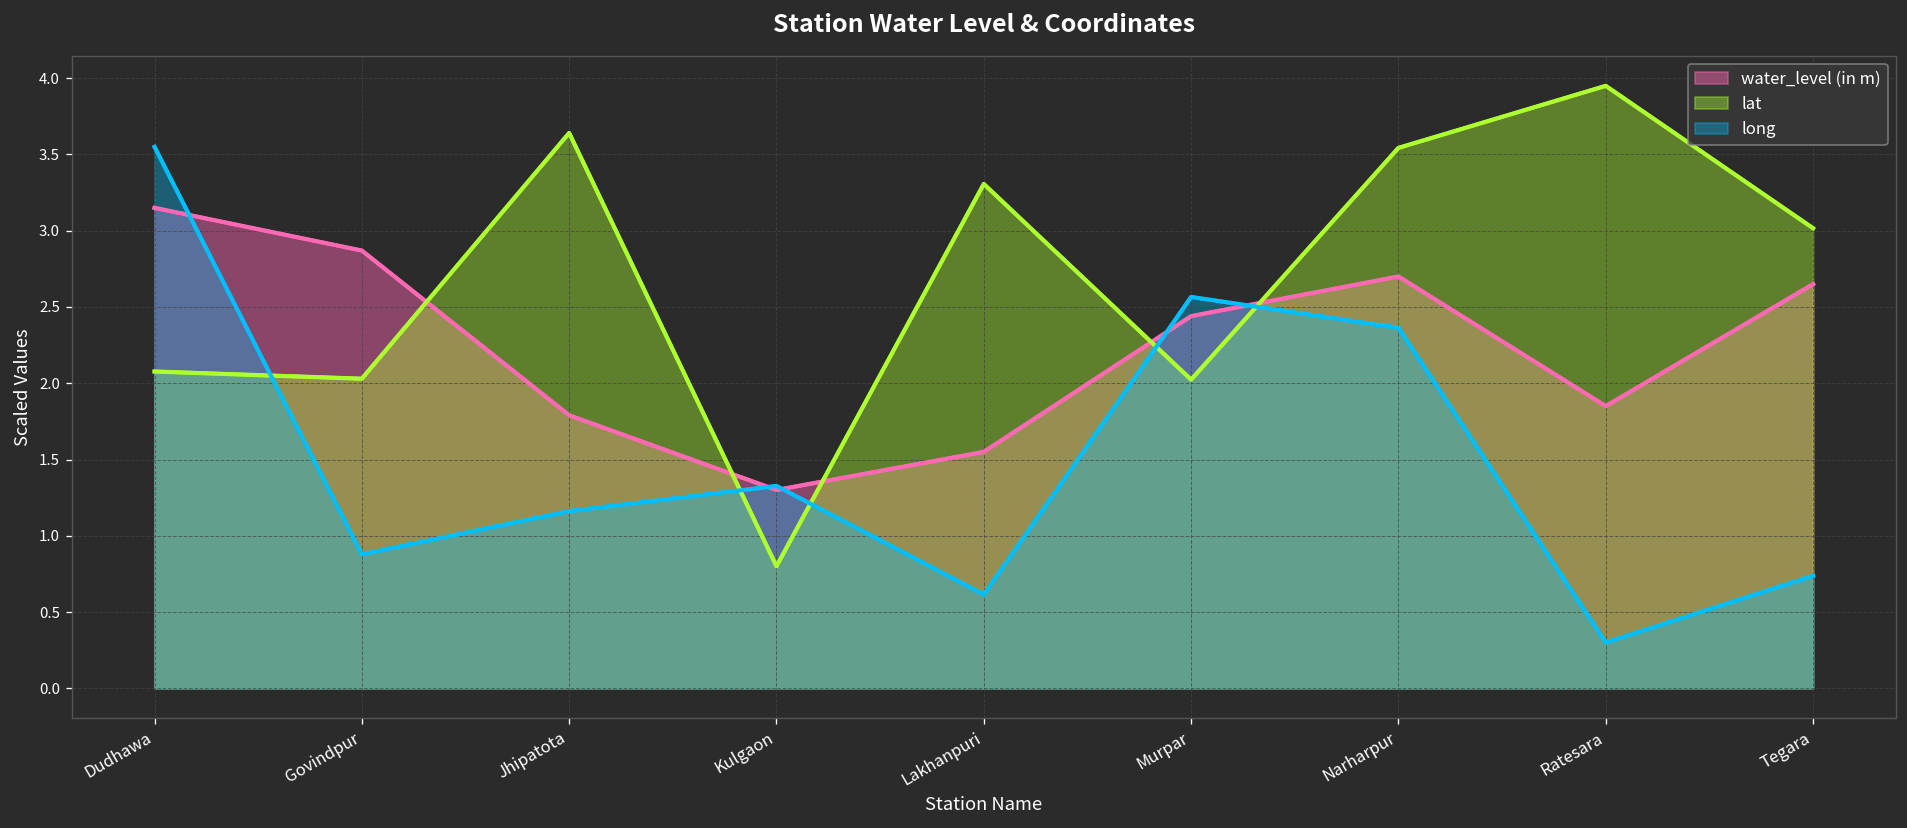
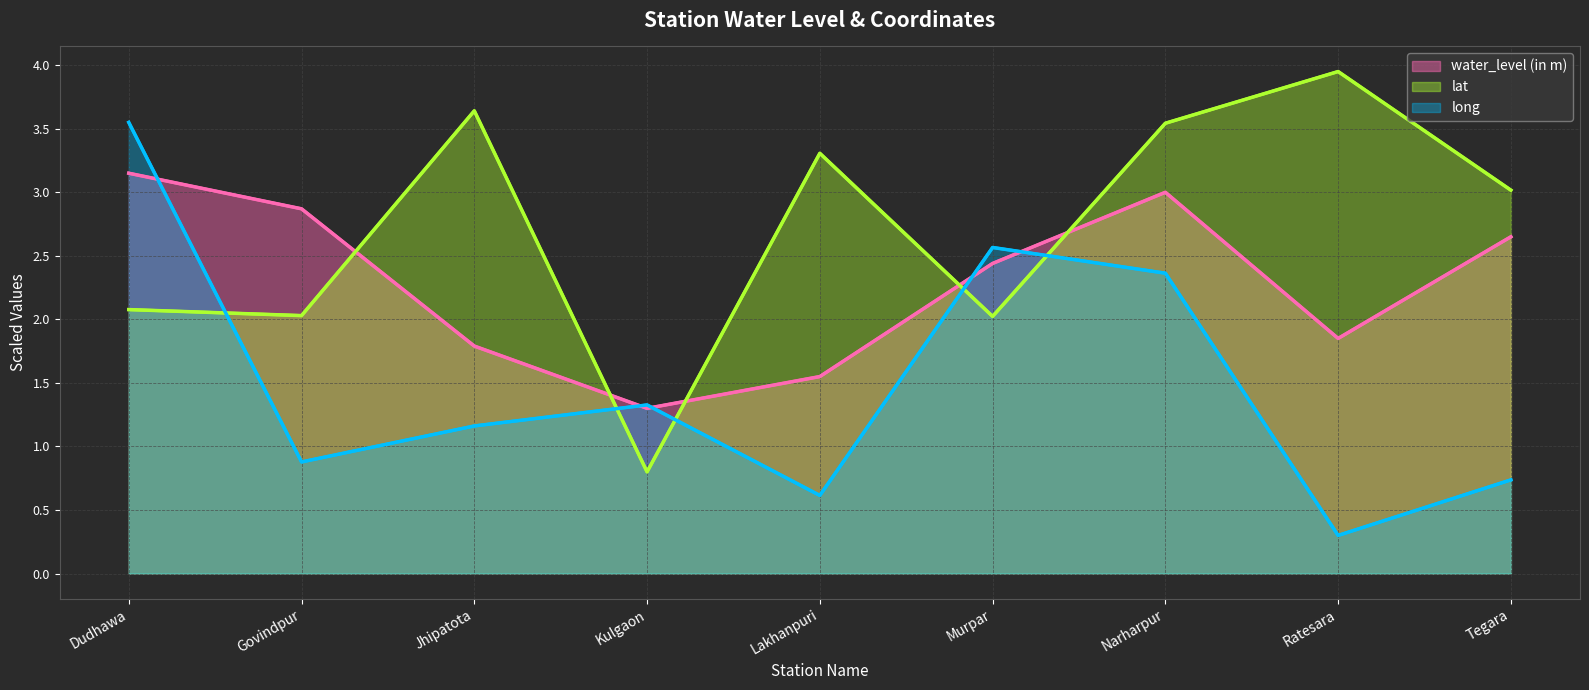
  {
    "water_level (in m)": {
      "Dudhawa": 3.15,
      "Govindpur": 2.87,
      "Jhipatota": 1.8,
      "Kulgaon": 1.3,
      "Lakhanpuri": 1.55,
      "Murpar": 2.44,
-     "Narharpur": 2.7,
+     "Narharpur": 3.0,
      "Ratesara": 1.85,
      "Tegara": 2.65
    },
    "lat": {
      "Dudhawa": 2.08,
      "Govindpur": 2.03,
      "Jhipatota": 3.64,
      "Kulgaon": 0.8,
      "Lakhanpuri": 3.3,
      "Murpar": 2.02,
      "Narharpur": 3.54,
      "Ratesara": 3.95,
      "Tegara": 3.0
    },
    "long": {
      "Dudhawa": 3.55,
      "Govindpur": 0.88,
      "Jhipatota": 1.16,
      "Kulgaon": 1.33,
      "Lakhanpuri": 0.6,
      "Murpar": 2.57,
      "Narharpur": 2.36,
      "Ratesara": 0.3,
      "Tegara": 0.74
    }
  }
